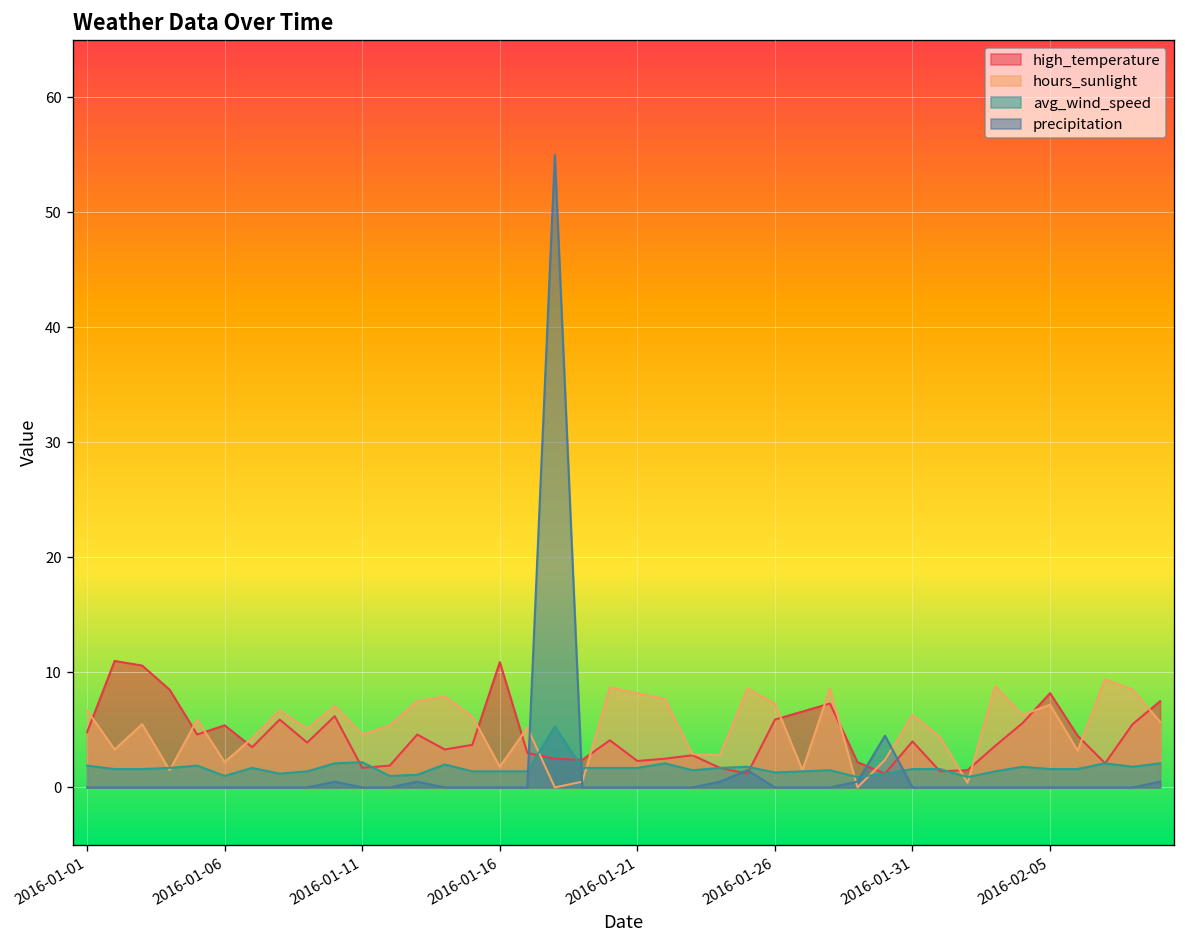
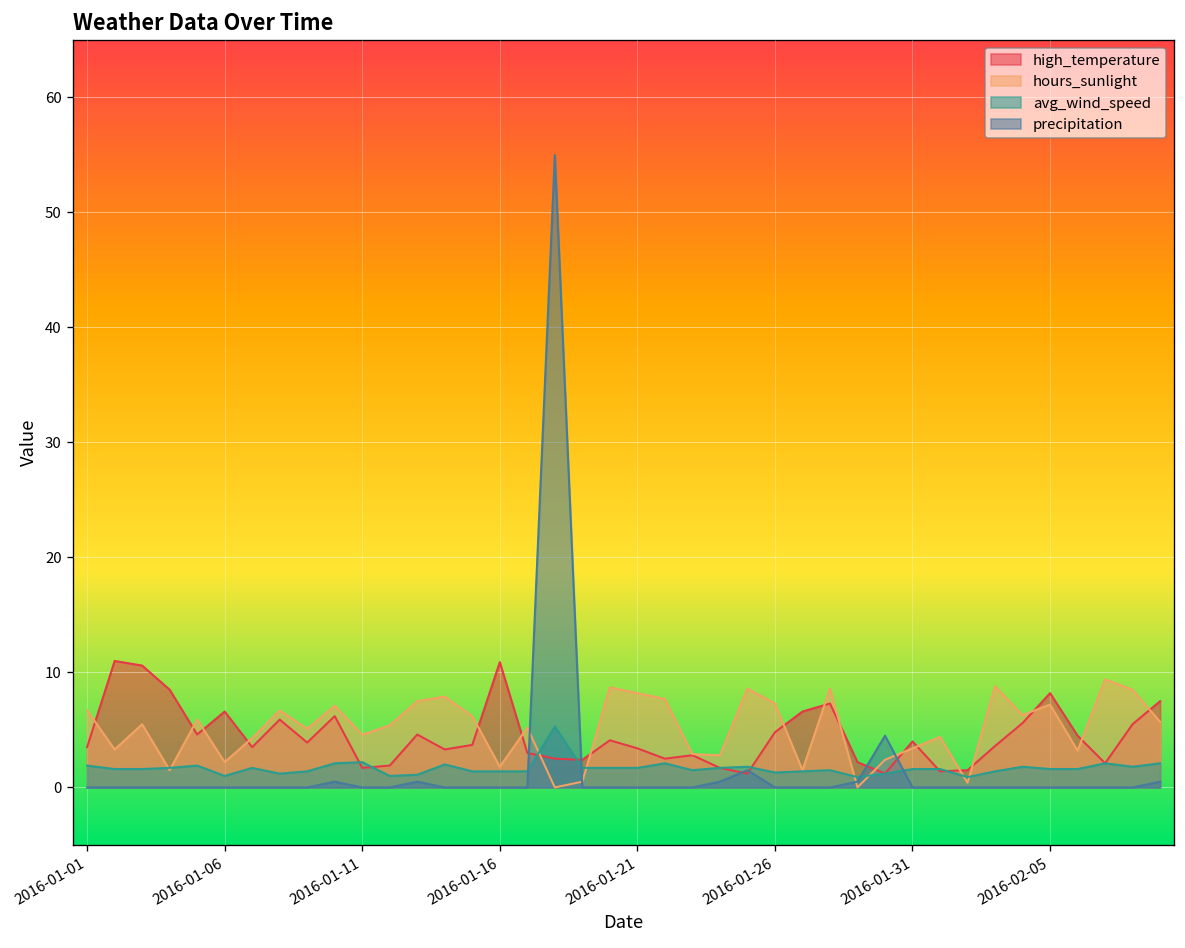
  {
    "high_temperature": {
-     "2016-01-01": 5,
-     "2016-01-06": 5,
+     "2016-01-01": 4,
+     "2016-01-06": 7,
      "2016-01-11": 2,
      "2016-01-16": 11,
-     "2016-01-21": 2,
-     "2016-01-26": 6,
+     "2016-01-21": 3,
+     "2016-01-26": 5,
      "2016-01-31": 4,
      "2016-02-05": 8
    },
    "hours_sunlight": {
      "2016-01-01": 7,
      "2016-01-06": 2,
      "2016-01-11": 5,
      "2016-01-16": 2,
      "2016-01-21": 8,
      "2016-01-26": 7,
-     "2016-01-31": 6,
+     "2016-01-31": 3,
      "2016-02-05": 7
    }
  }
